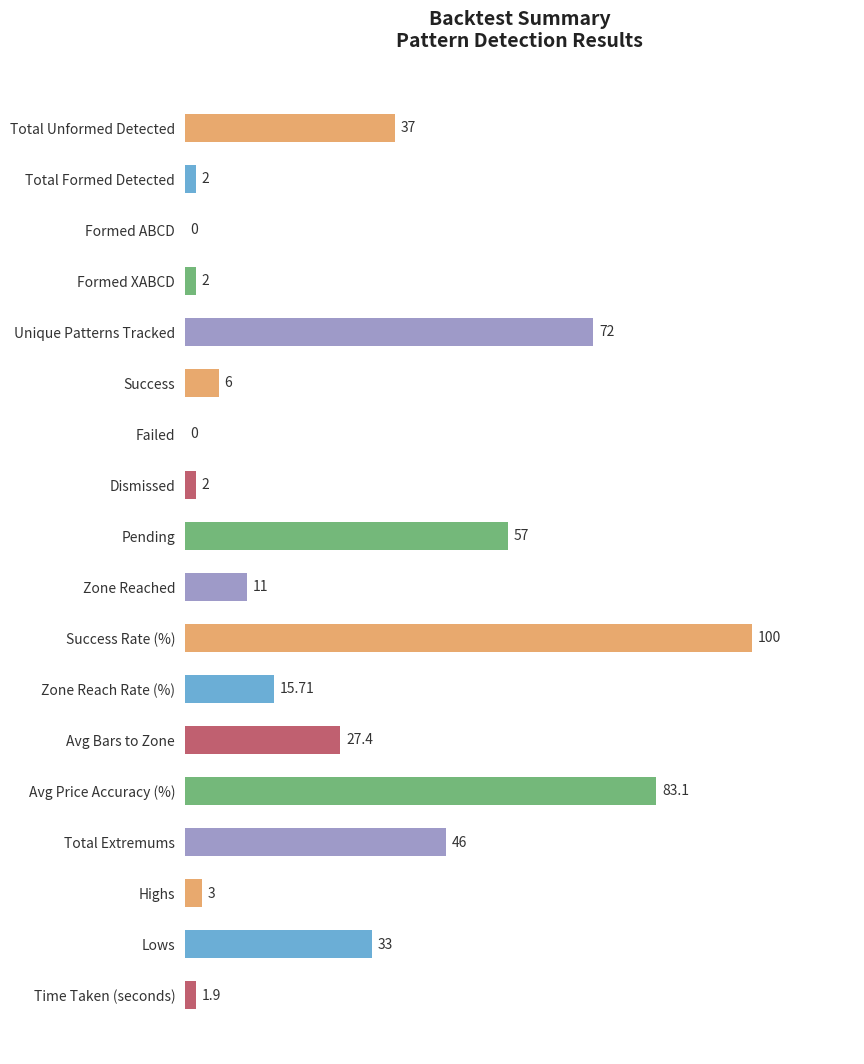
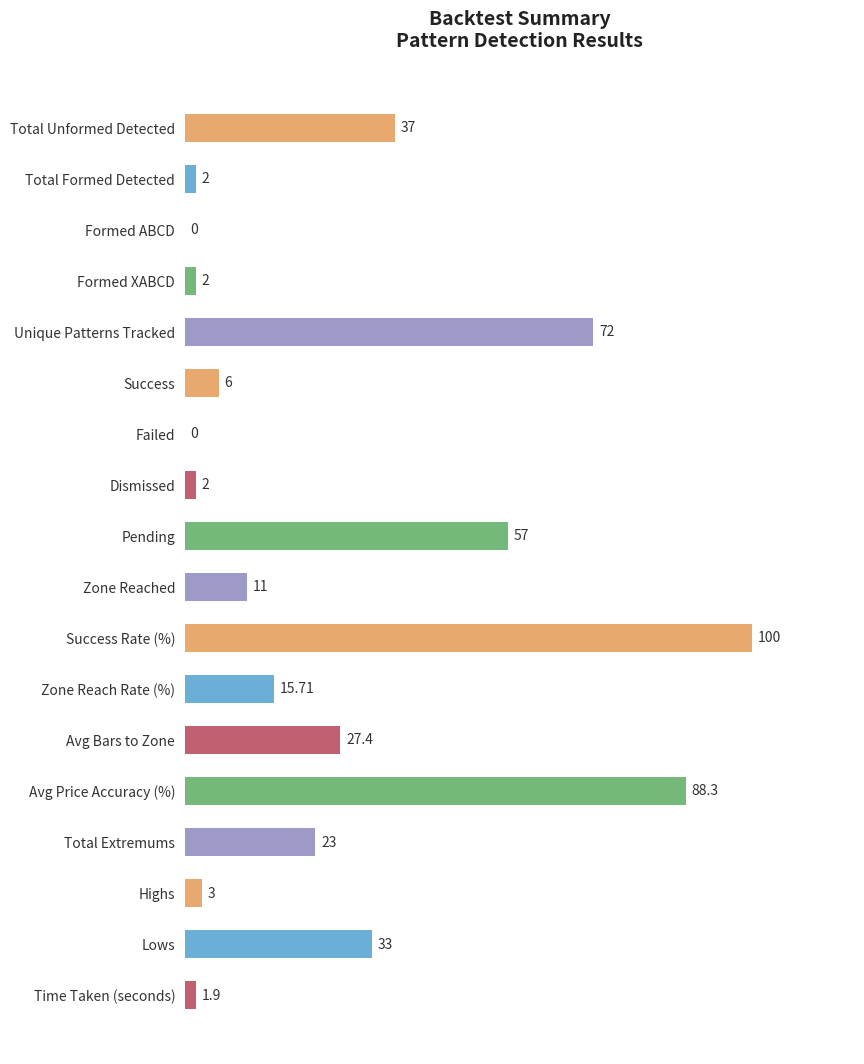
  {
    "Total Unformed Detected": 37,
    "Total Formed Detected": 2,
    "Formed ABCD": 0,
    "Formed XABCD": 2,
    "Unique Patterns Tracked": 72,
    "Success": 6,
    "Failed": 0,
    "Dismissed": 2,
    "Pending": 57,
    "Zone Reached": 11,
    "Success Rate (%)": 100,
    "Zone Reach Rate (%)": 15.71,
    "Avg Bars to Zone": 27.4,
-   "Avg Price Accuracy (%)": 83.1,
-   "Total Extremums": 46,
+   "Avg Price Accuracy (%)": 88.3,
+   "Total Extremums": 23,
    "Highs": 3,
    "Lows": 33,
    "Time Taken (seconds)": 1.9
  }
